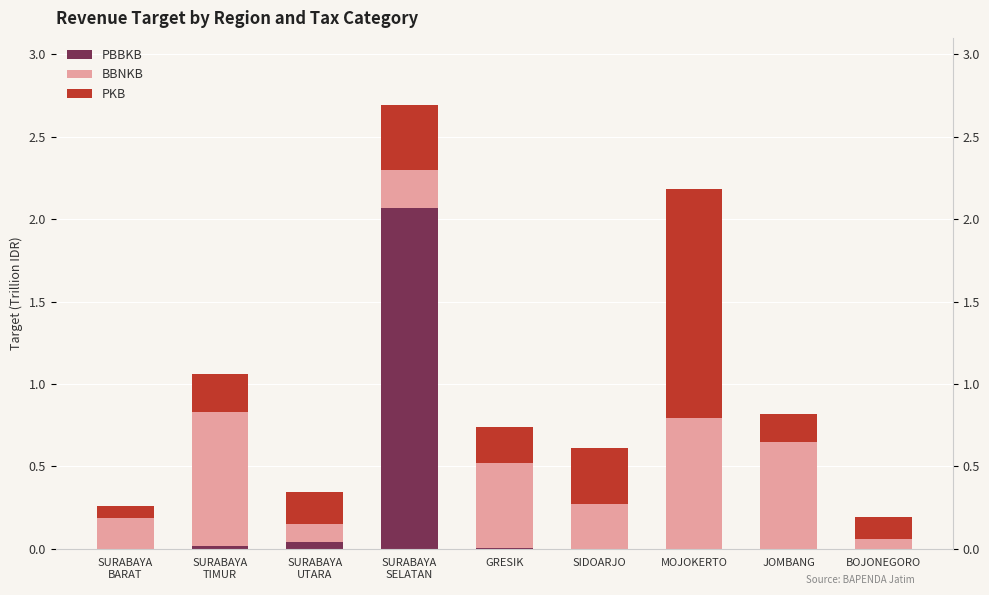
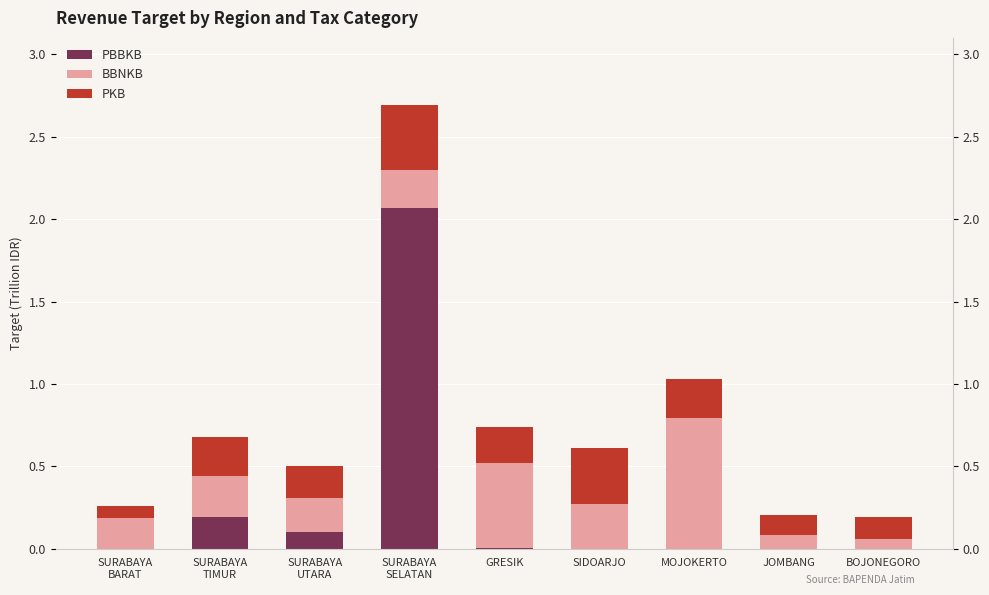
  {
    "PBBKB": {
      "SURABAYA BARAT": 0.00,
-     "SURABAYA TIMUR": 0.01,
-     "SURABAYA UTARA": 0.04,
+     "SURABAYA TIMUR": 0.19,
+     "SURABAYA UTARA": 0.10,
      "SURABAYA SELATAN": 2.07,
      "SIDOARJO": 0.00,
      "MOJOKERTO": 0.00,
      "JOMBANG": 0.00,
      "BOJONEGORO": 0.00
    },
    "BBNKB": {
      "SURABAYA BARAT": 0.19,
-     "SURABAYA TIMUR": 0.81,
-     "SURABAYA UTARA": 0.11,
+     "SURABAYA TIMUR": 0.25,
+     "SURABAYA UTARA": 0.21,
      "SURABAYA SELATAN": 0.23,
      "GRESIK": 0.52,
      "SIDOARJO": 0.27,
      "MOJOKERTO": 0.79,
-     "JOMBANG": 0.65,
+     "JOMBANG": 0.08,
      "BOJONEGORO": 0.06
    },
    "PKB": {
      "SURABAYA BARAT": 0.08,
      "SURABAYA TIMUR": 0.23,
      "SURABAYA UTARA": 0.19,
      "SURABAYA SELATAN": 0.40,
      "GRESIK": 0.22,
      "SIDOARJO": 0.34,
-     "MOJOKERTO": 1.39,
-     "JOMBANG": 0.17,
+     "MOJOKERTO": 0.23,
+     "JOMBANG": 0.12,
      "BOJONEGORO": 0.13
    }
  }
